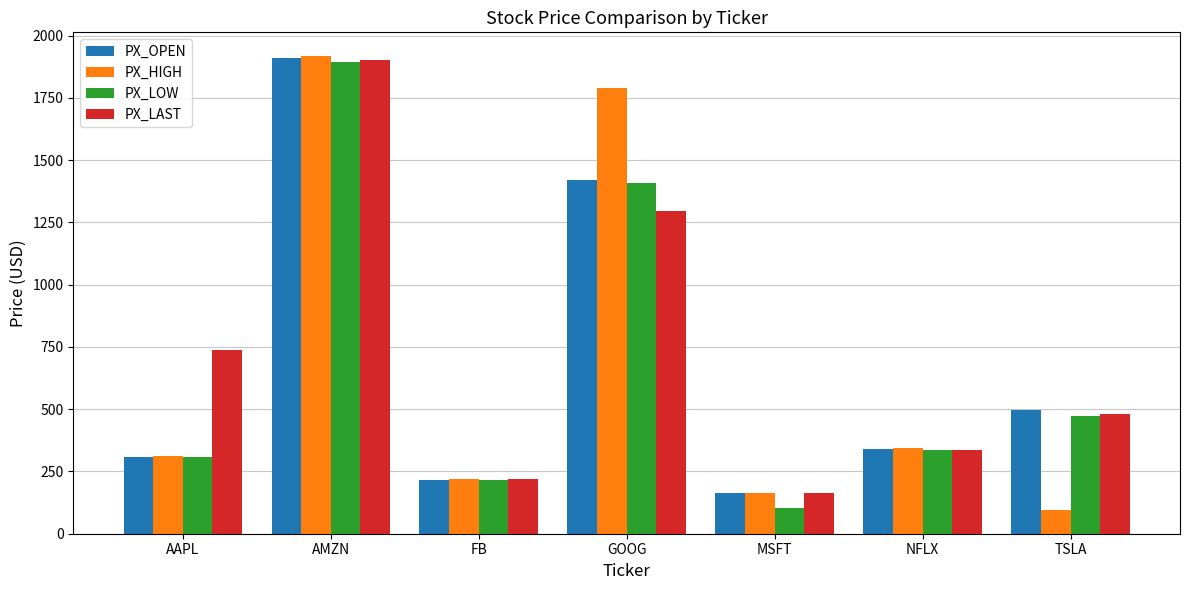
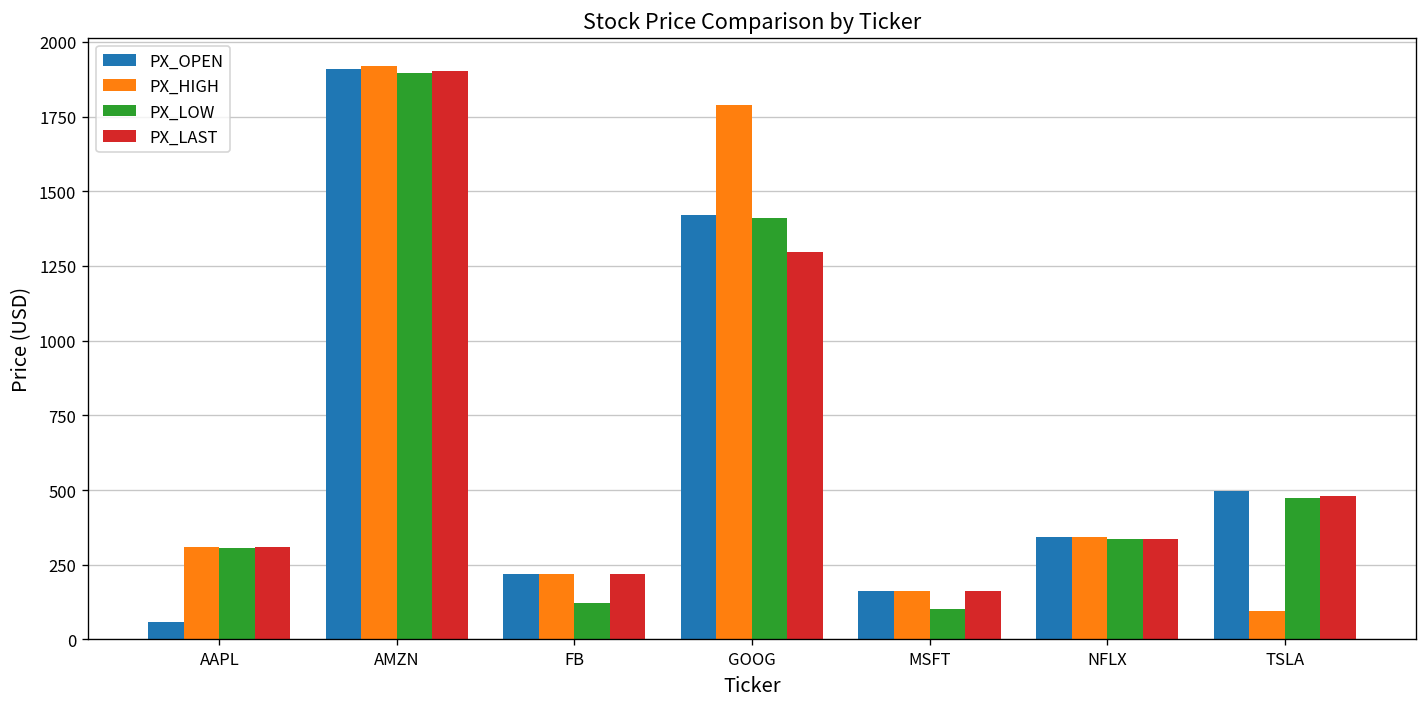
  {
    "PX_OPEN": {
-     "AAPL": 310,
+     "AAPL": 60,
      "AMZN": 1910,
      "FB": 220,
      "GOOG": 1420,
      "MSFT": 160,
      "NFLX": 340,
      "TSLA": 500
    },
    "PX_HIGH": {
      "AAPL": 310,
      "AMZN": 1920,
      "FB": 220,
      "GOOG": 1790,
      "MSFT": 160,
      "NFLX": 340,
      "TSLA": 100
    },
    "PX_LOW": {
      "AAPL": 310,
      "AMZN": 1900,
-     "FB": 220,
+     "FB": 120,
      "GOOG": 1410,
      "MSFT": 100,
      "NFLX": 330,
      "TSLA": 470
    },
    "PX_LAST": {
-     "AAPL": 740,
+     "AAPL": 310,
      "AMZN": 1900,
      "FB": 220,
      "GOOG": 1300,
      "MSFT": 160,
      "NFLX": 340,
      "TSLA": 480
    }
  }
